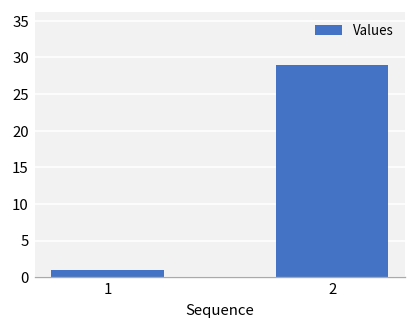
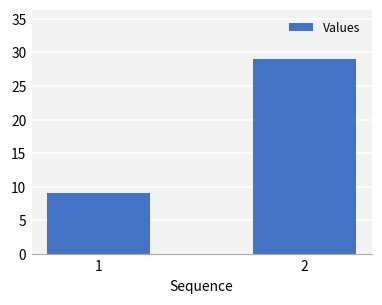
  {
-   "1": 1,
+   "1": 9,
    "2": 29
  }
